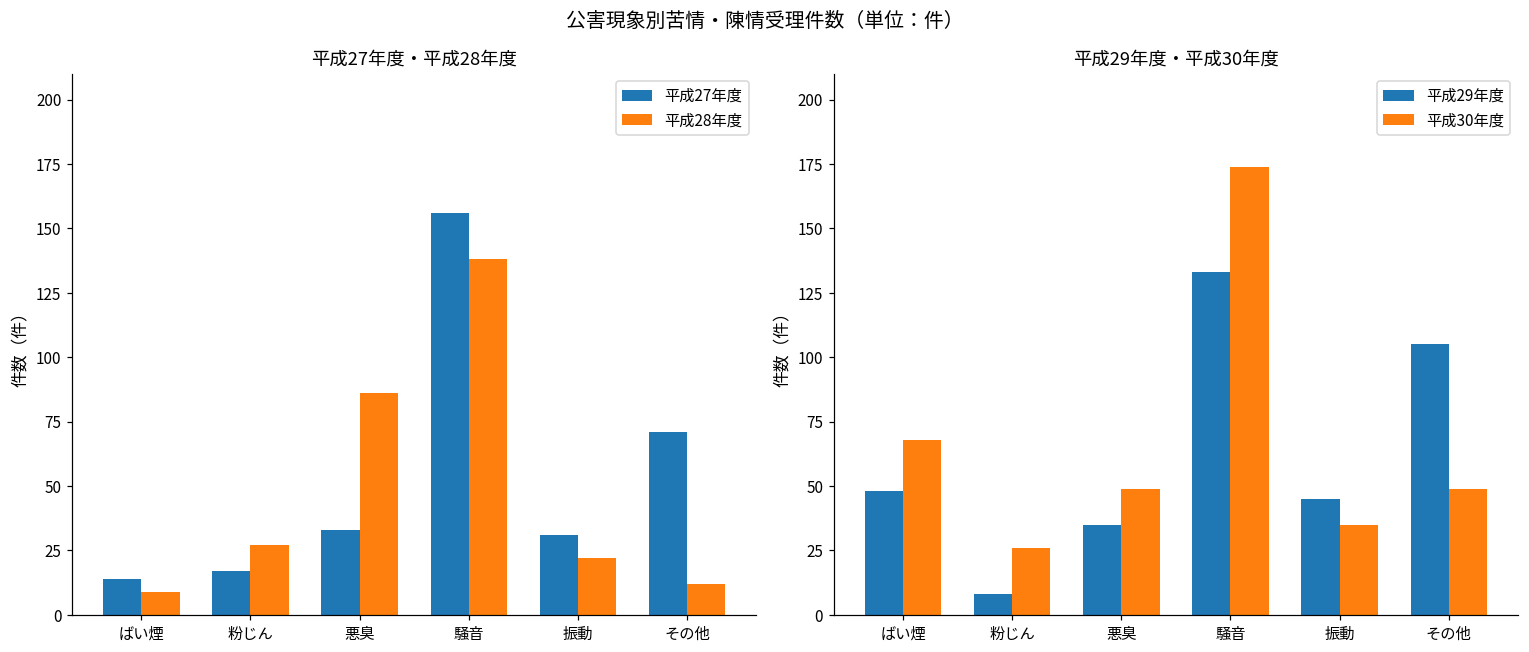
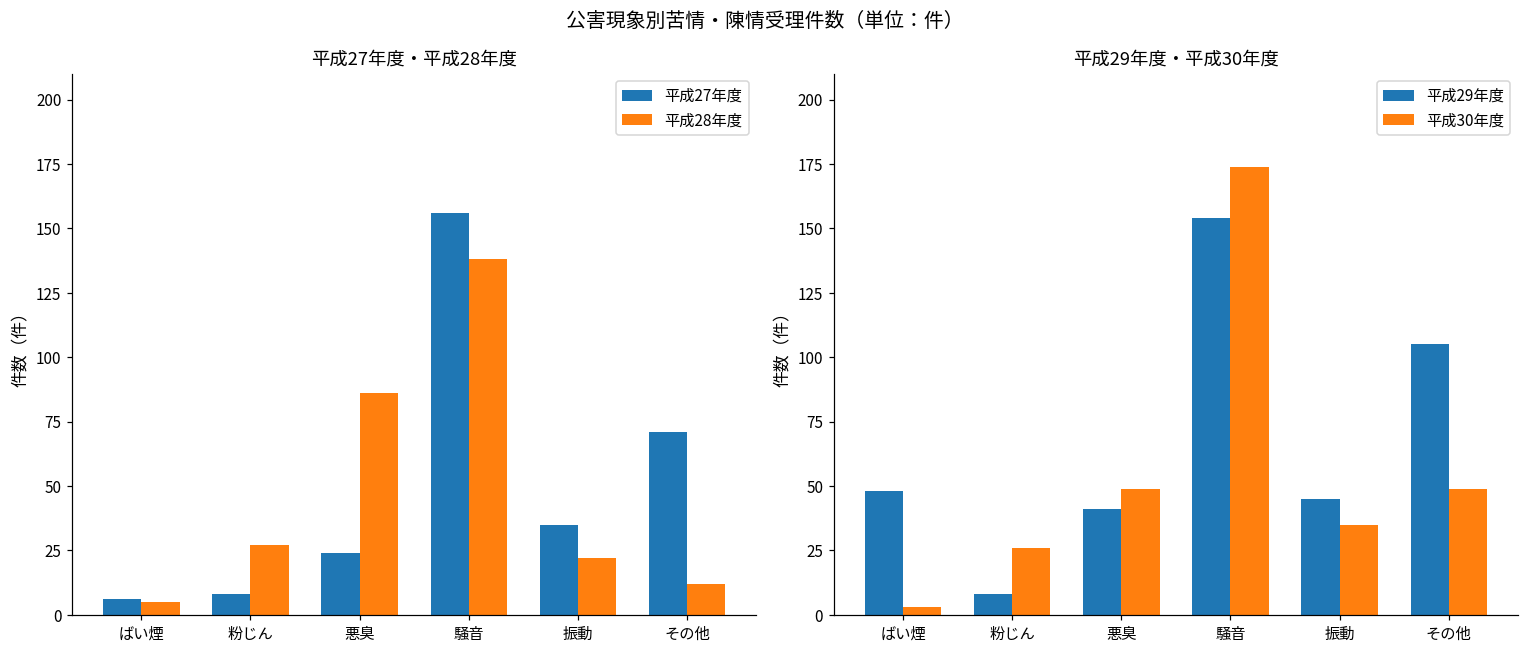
  {
    "平成27年度・平成28年度": {
      "平成27年度": {
-       "ばい煙": 14,
-       "粉じん": 17,
-       "悪臭": 33,
+       "ばい煙": 6,
+       "粉じん": 8,
+       "悪臭": 24,
        "騒音": 156,
-       "振動": 31,
+       "振動": 35,
        "その他": 71
      },
      "平成28年度": {
-       "ばい煙": 9,
+       "ばい煙": 5,
        "粉じん": 27,
        "悪臭": 86,
        "騒音": 138,
        "振動": 22,
        "その他": 12
      }
    },
    "平成29年度・平成30年度": {
      "平成29年度": {
        "ばい煙": 48,
        "粉じん": 8,
-       "悪臭": 35,
-       "騒音": 133,
+       "悪臭": 41,
+       "騒音": 154,
        "振動": 45,
        "その他": 105
      },
      "平成30年度": {
-       "ばい煙": 68,
+       "ばい煙": 3,
        "粉じん": 26,
        "悪臭": 49,
        "騒音": 174,
        "振動": 35,
        "その他": 49
      }
    }
  }
